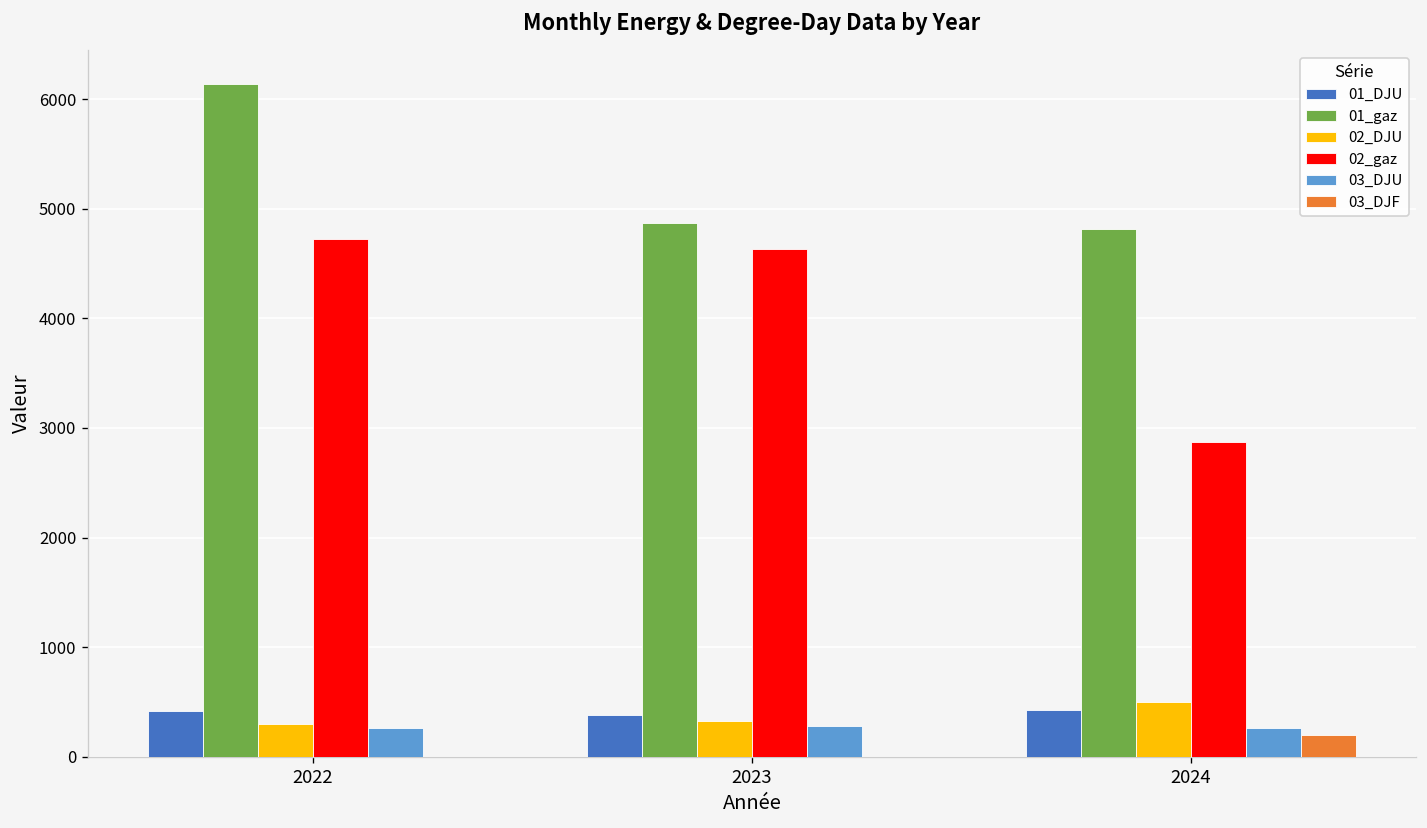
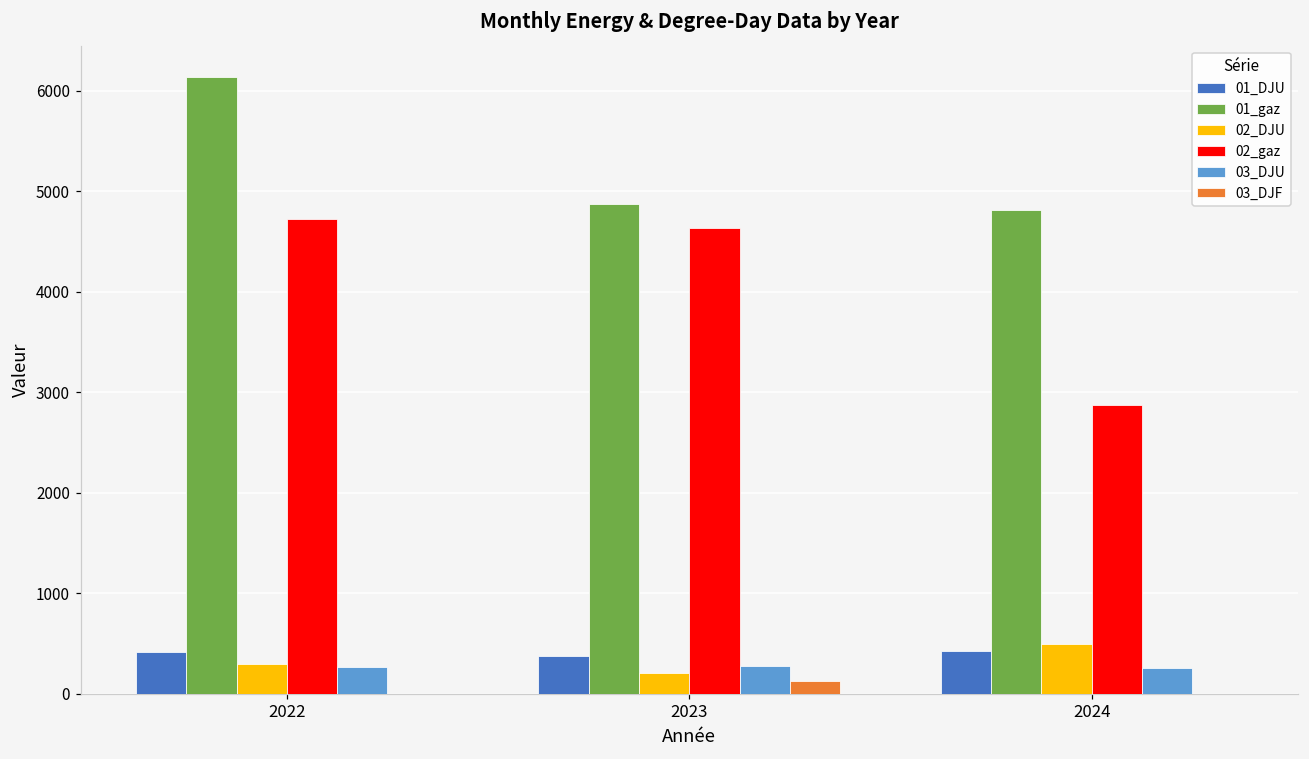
  {
    "01_gaz": {
      "2022": 6100,
      "2023": 4900,
      "2024": 4800
    },
    "02_DJU": {
      "2022": 300,
-     "2023": 300,
+     "2023": 200,
      "2024": 500
    },
    "02_gaz": {
      "2022": 4700,
      "2023": 4600,
      "2024": 2900
    },
    "03_DJF": {
-     "2023": 0,
-     "2024": 200
+     "2023": 100,
+     "2024": 0
    }
  }
